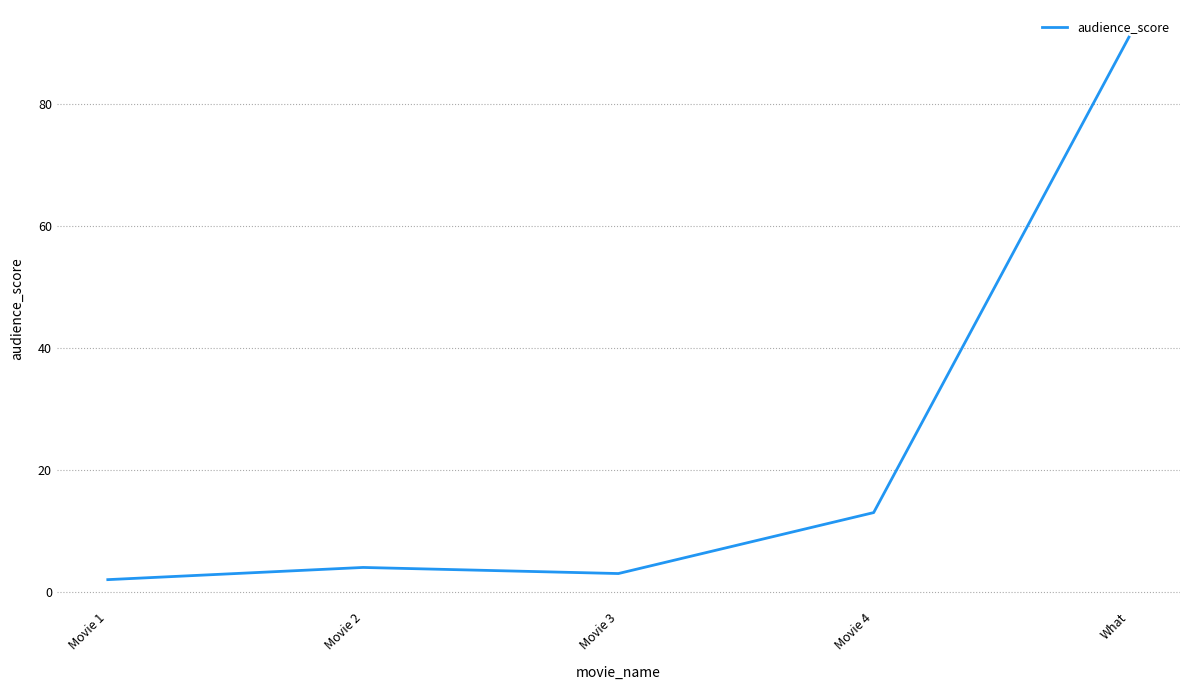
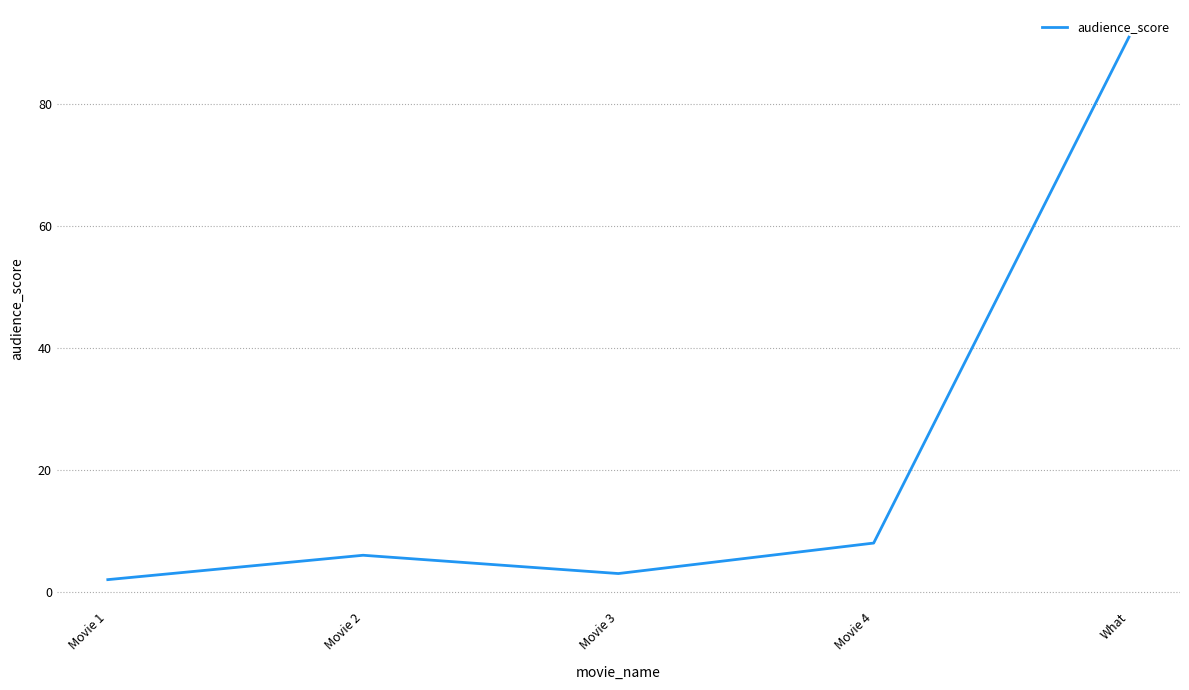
  {
    "Movie 1": 2,
-   "Movie 2": 4,
+   "Movie 2": 6,
    "Movie 3": 3,
-   "Movie 4": 13,
+   "Movie 4": 8,
    "What": 91
  }
